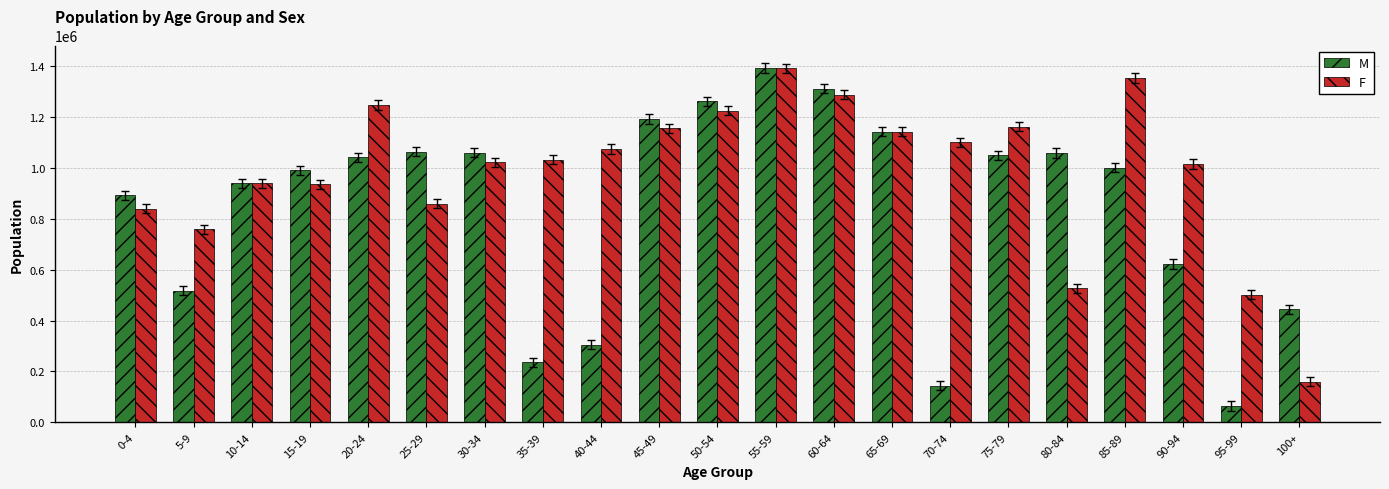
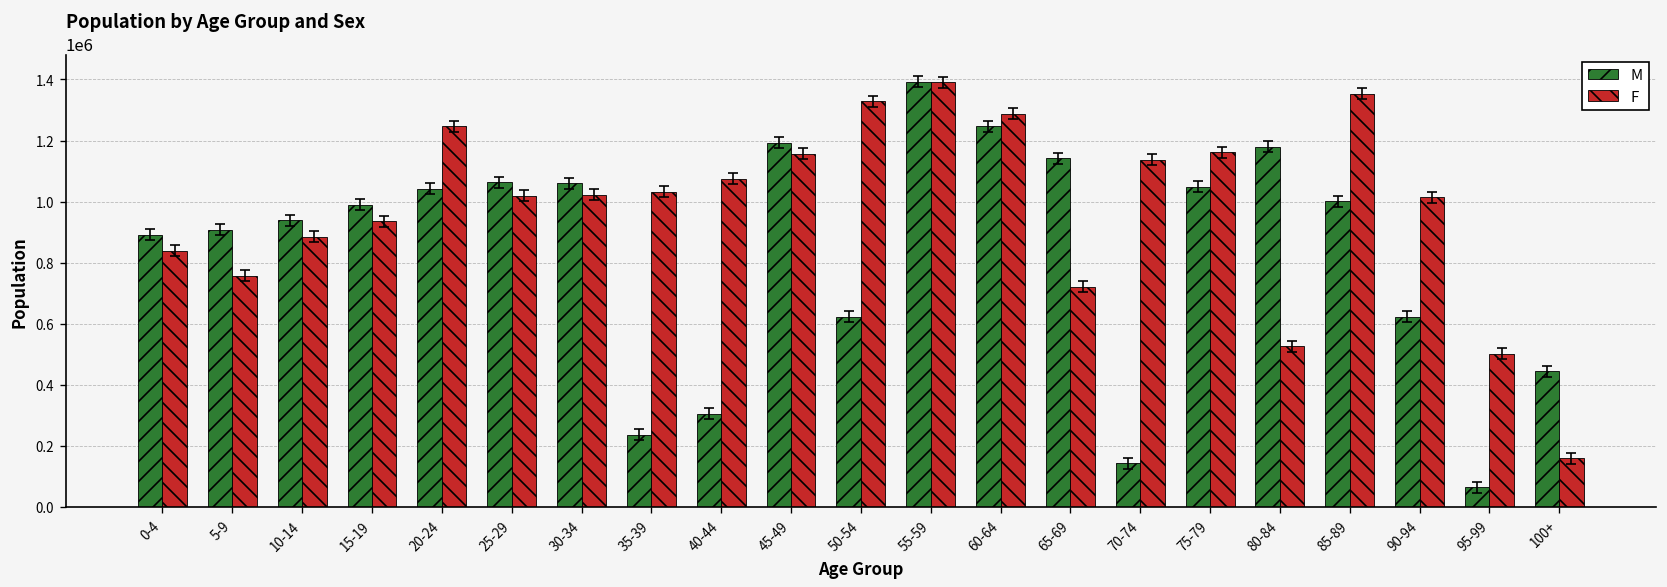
  {
    "M": {
      "0-4": 890000,
-     "5-9": 520000,
+     "5-9": 910000,
      "10-14": 940000,
      "15-19": 990000,
      "20-24": 1040000,
      "25-29": 1060000,
      "30-34": 1060000,
      "35-39": 240000,
      "40-44": 310000,
      "45-49": 1190000,
-     "50-54": 1260000,
+     "50-54": 620000,
      "55-59": 1390000,
-     "60-64": 1310000,
+     "60-64": 1250000,
      "65-69": 1140000,
      "70-74": 140000,
      "75-79": 1050000,
-     "80-84": 1060000,
+     "80-84": 1180000,
      "85-89": 1000000,
      "90-94": 620000,
      "95-99": 60000,
      "100+": 440000
    },
    "F": {
      "0-4": 840000,
      "5-9": 760000,
-     "10-14": 940000,
+     "10-14": 890000,
      "15-19": 940000,
      "20-24": 1250000,
-     "25-29": 860000,
+     "25-29": 1020000,
      "30-34": 1020000,
      "35-39": 1030000,
      "40-44": 1070000,
      "45-49": 1160000,
-     "50-54": 1220000,
+     "50-54": 1330000,
      "55-59": 1390000,
      "60-64": 1290000,
-     "65-69": 1140000,
-     "70-74": 1100000,
+     "65-69": 720000,
+     "70-74": 1140000,
      "75-79": 1160000,
      "80-84": 530000,
      "85-89": 1350000,
      "90-94": 1020000,
      "95-99": 500000,
      "100+": 160000
    }
  }
